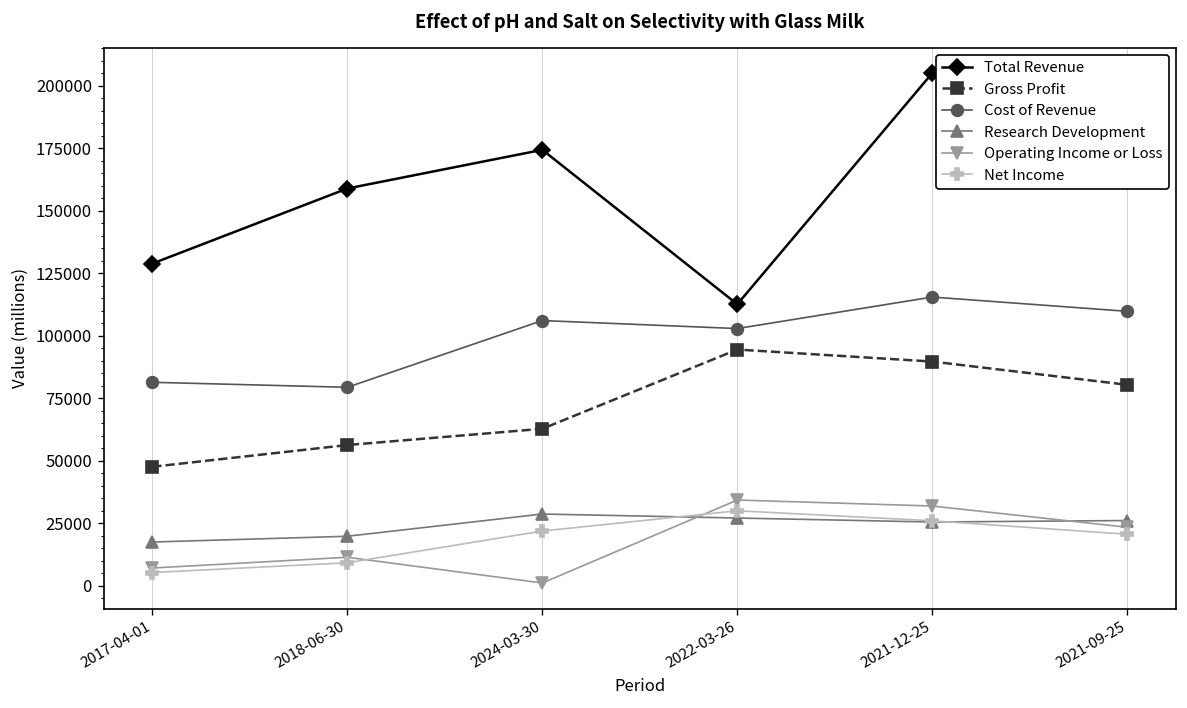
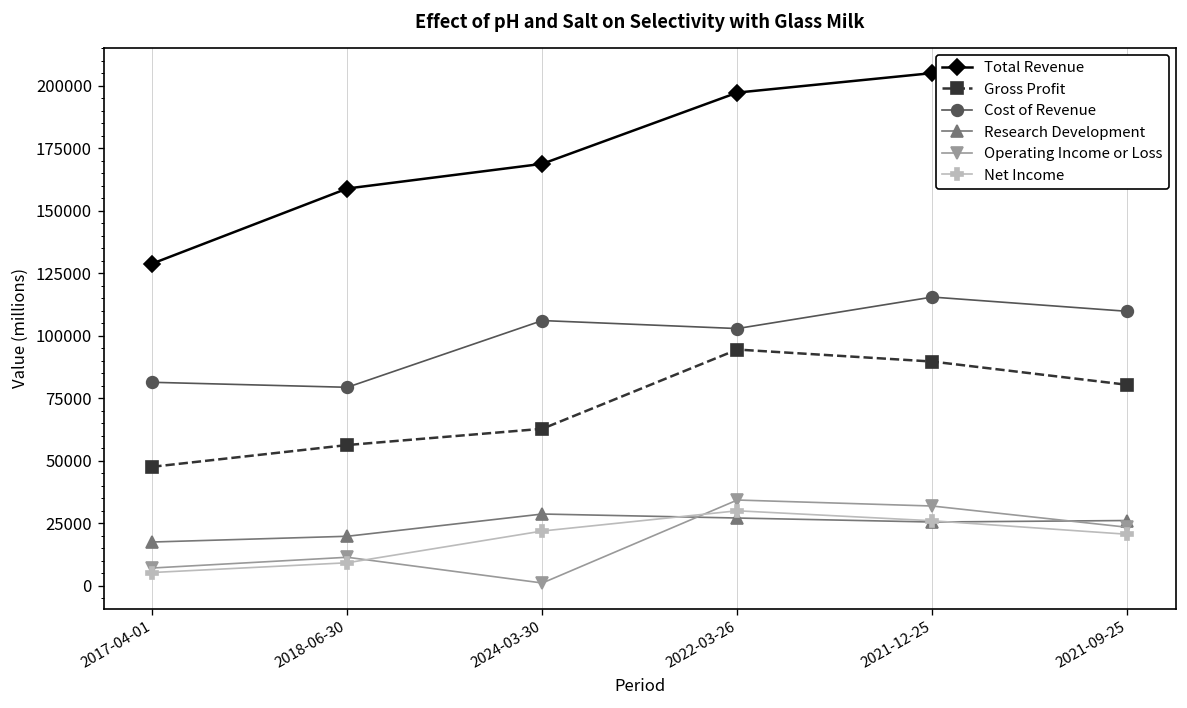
  {
    "Total Revenue": {
      "2017-04-01": 129000,
      "2018-06-30": 159000,
-     "2024-03-30": 174000,
-     "2022-03-26": 113000,
+     "2024-03-30": 169000,
+     "2022-03-26": 197000,
      "2021-12-25": 205000
    }
  }
